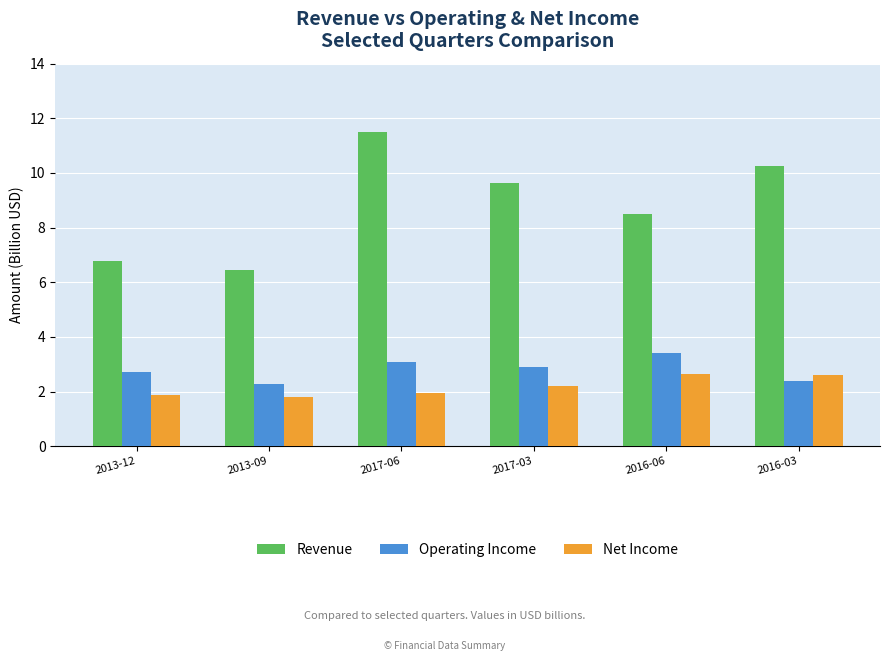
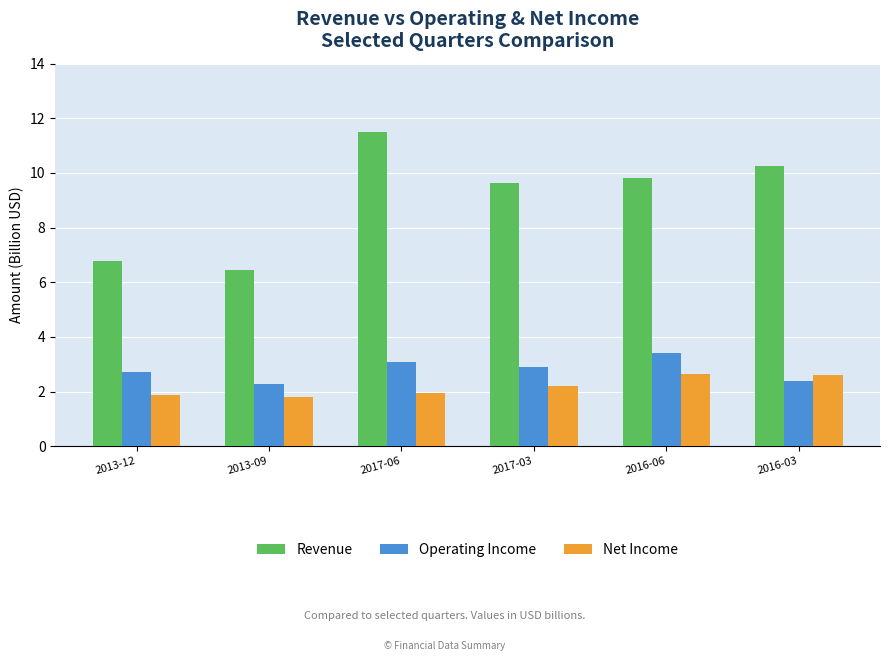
  {
    "Revenue": {
      "2013-12": 6.8,
      "2013-09": 6.4,
      "2017-06": 11.5,
      "2017-03": 9.6,
-     "2016-06": 8.5,
+     "2016-06": 9.8,
      "2016-03": 10.3
    },
    "Operating Income": {
      "2013-12": 2.7,
      "2013-09": 2.3,
      "2017-06": 3.1,
      "2017-03": 2.9,
      "2016-06": 3.4,
      "2016-03": 2.4
    },
    "Net Income": {
      "2013-12": 1.9,
      "2013-09": 1.8,
      "2017-06": 2.0,
      "2017-03": 2.2,
      "2016-06": 2.7,
      "2016-03": 2.6
    }
  }
